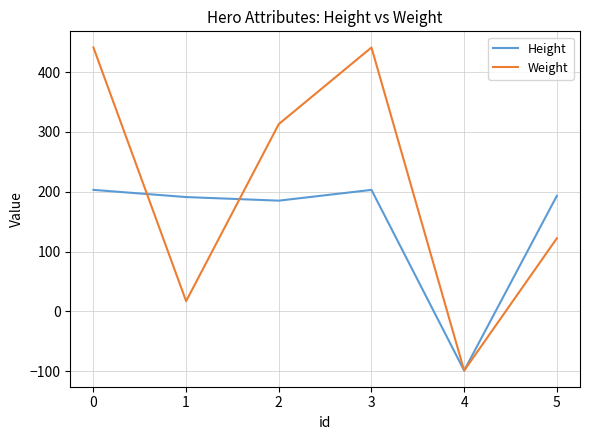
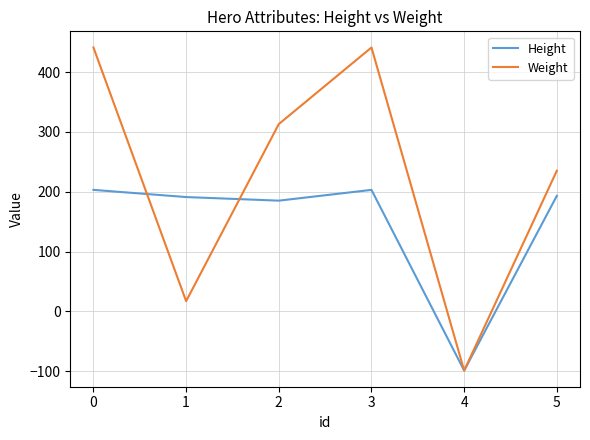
  {
    "Height": {
      "0": 200,
      "1": 190,
      "2": 190,
      "3": 200,
      "5": 190
    },
    "Weight": {
      "0": 440,
      "1": 20,
      "2": 310,
      "3": 440,
-     "5": 120
+     "5": 240
    }
  }
